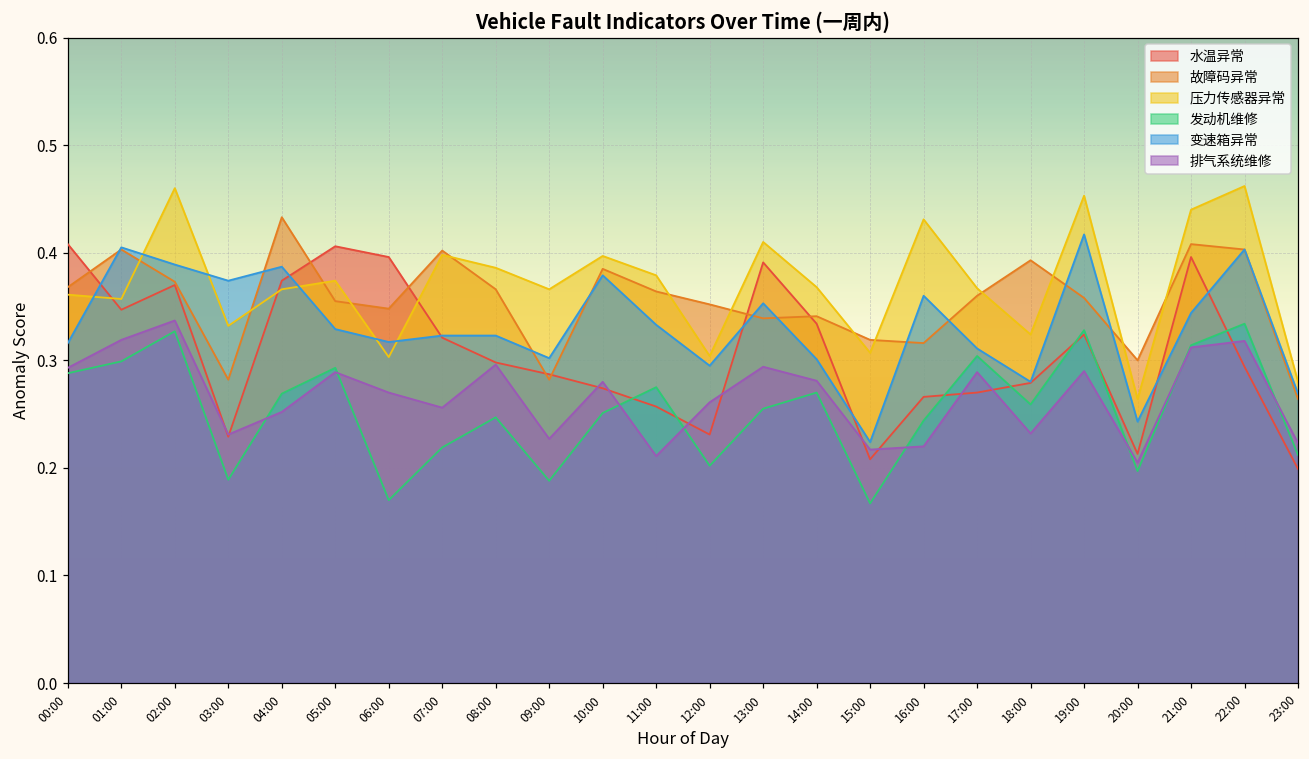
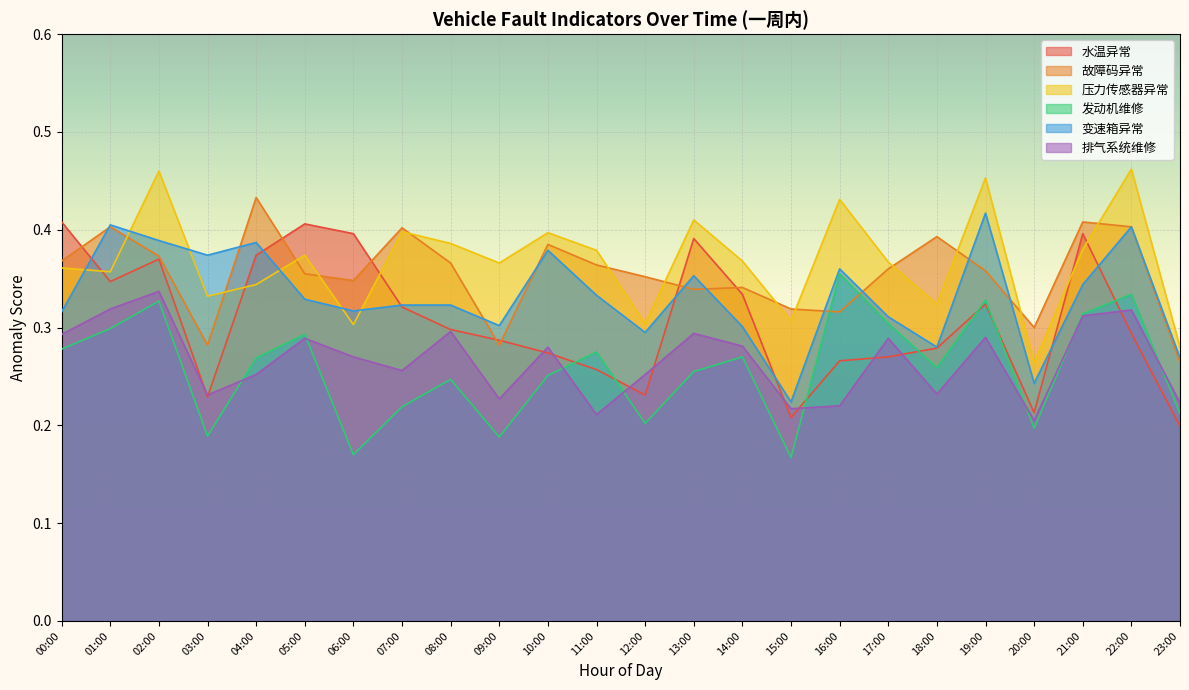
  {
    "压力传感器异常": {
      "00:00": 0.36,
      "01:00": 0.36,
      "02:00": 0.46,
      "03:00": 0.33,
-     "04:00": 0.37,
+     "04:00": 0.34,
      "05:00": 0.37,
      "06:00": 0.30,
      "07:00": 0.40,
      "08:00": 0.39,
      "09:00": 0.37,
      "10:00": 0.40,
      "11:00": 0.38,
      "12:00": 0.30,
      "13:00": 0.41,
      "14:00": 0.37,
      "15:00": 0.31,
      "16:00": 0.43,
      "17:00": 0.37,
      "18:00": 0.32,
      "19:00": 0.45,
      "20:00": 0.26,
-     "21:00": 0.44,
+     "21:00": 0.38,
      "22:00": 0.46,
      "23:00": 0.28
    },
    "发动机维修": {
-     "00:00": 0.29,
+     "00:00": 0.28,
      "01:00": 0.30,
      "02:00": 0.33,
      "03:00": 0.19,
      "04:00": 0.27,
      "05:00": 0.29,
      "06:00": 0.17,
      "07:00": 0.22,
      "08:00": 0.25,
      "09:00": 0.19,
      "10:00": 0.25,
      "11:00": 0.28,
      "12:00": 0.20,
      "13:00": 0.26,
      "14:00": 0.27,
      "15:00": 0.17,
-     "16:00": 0.24,
+     "16:00": 0.36,
      "17:00": 0.30,
      "18:00": 0.26,
      "19:00": 0.33,
      "20:00": 0.20,
      "22:00": 0.33,
      "23:00": 0.21
    },
    "变速箱异常": {
      "00:00": 0.32,
      "02:00": 0.39,
      "03:00": 0.37,
      "04:00": 0.39,
      "05:00": 0.33,
      "06:00": 0.32,
      "08:00": 0.32,
      "09:00": 0.30,
      "10:00": 0.38,
      "11:00": 0.33,
      "12:00": 0.30,
      "13:00": 0.35,
      "14:00": 0.30,
      "15:00": 0.22,
      "16:00": 0.36,
      "17:00": 0.31,
      "19:00": 0.42,
      "20:00": 0.24,
      "21:00": 0.34,
      "23:00": 0.27
    },
    "排气系统维修": {
      "00:00": 0.29,
      "01:00": 0.32,
      "02:00": 0.34,
      "04:00": 0.25,
      "05:00": 0.29,
      "06:00": 0.27,
      "07:00": 0.26,
      "09:00": 0.23,
      "10:00": 0.28,
      "11:00": 0.21,
-     "12:00": 0.26,
+     "12:00": 0.25,
      "13:00": 0.29,
      "14:00": 0.28,
      "15:00": 0.22,
      "16:00": 0.22,
      "17:00": 0.29,
      "18:00": 0.23,
      "19:00": 0.29,
      "20:00": 0.21,
      "22:00": 0.32,
      "23:00": 0.22
    }
  }
